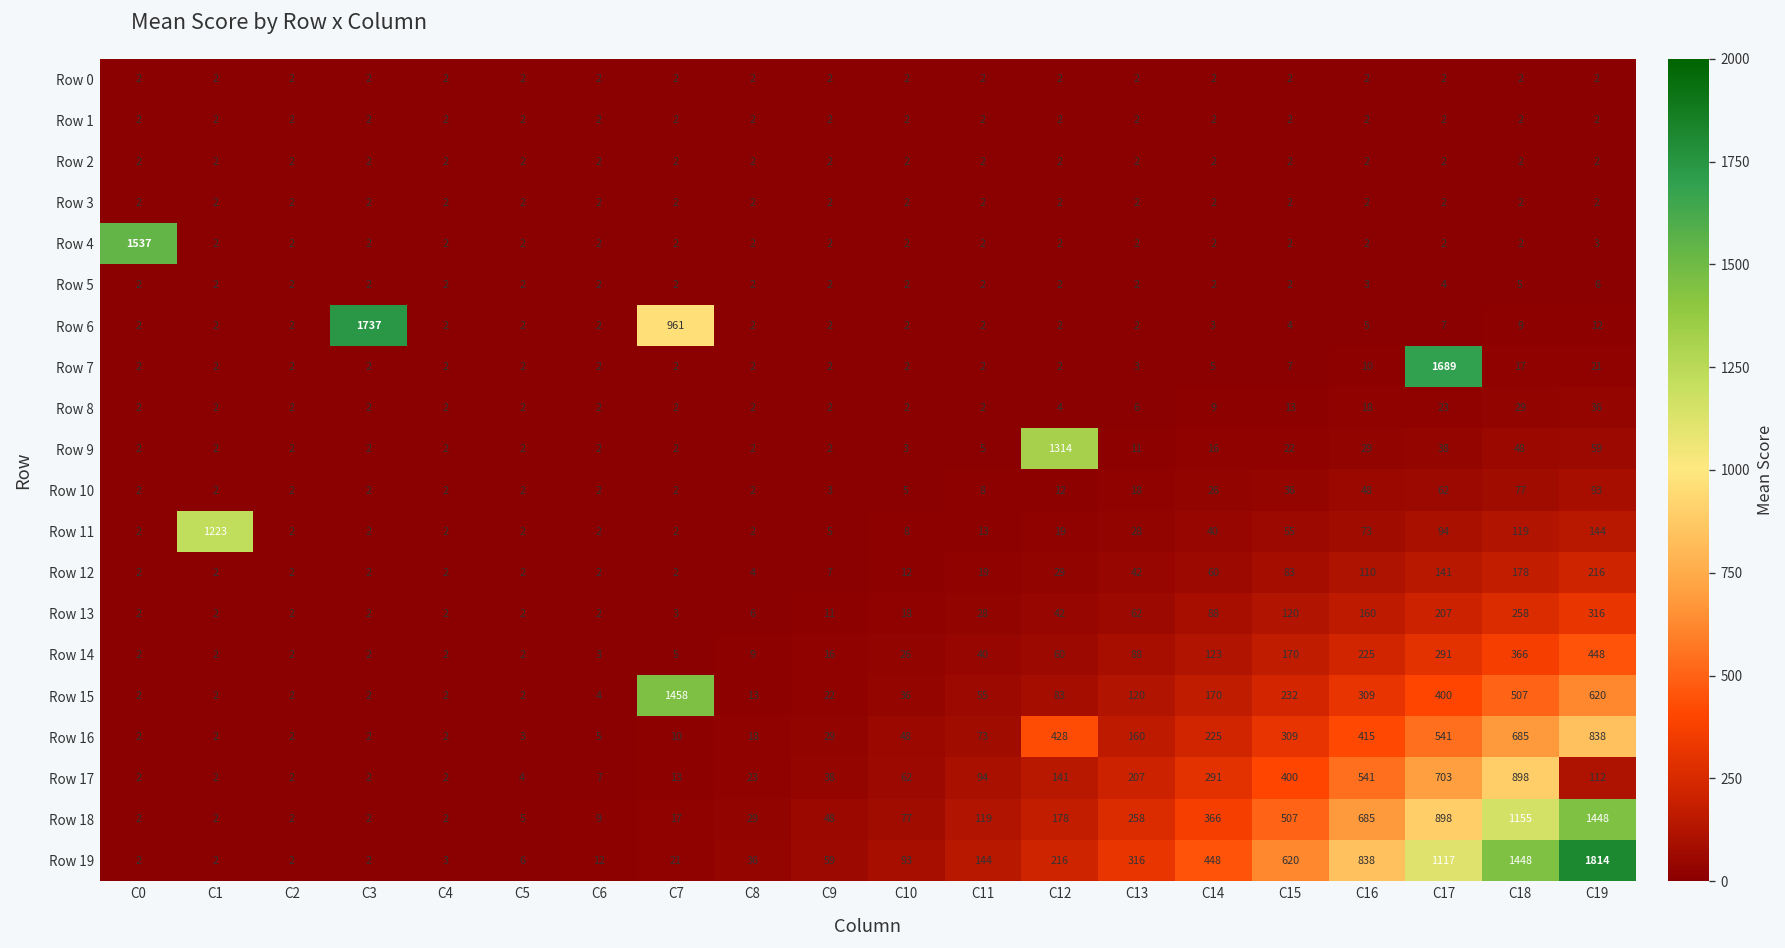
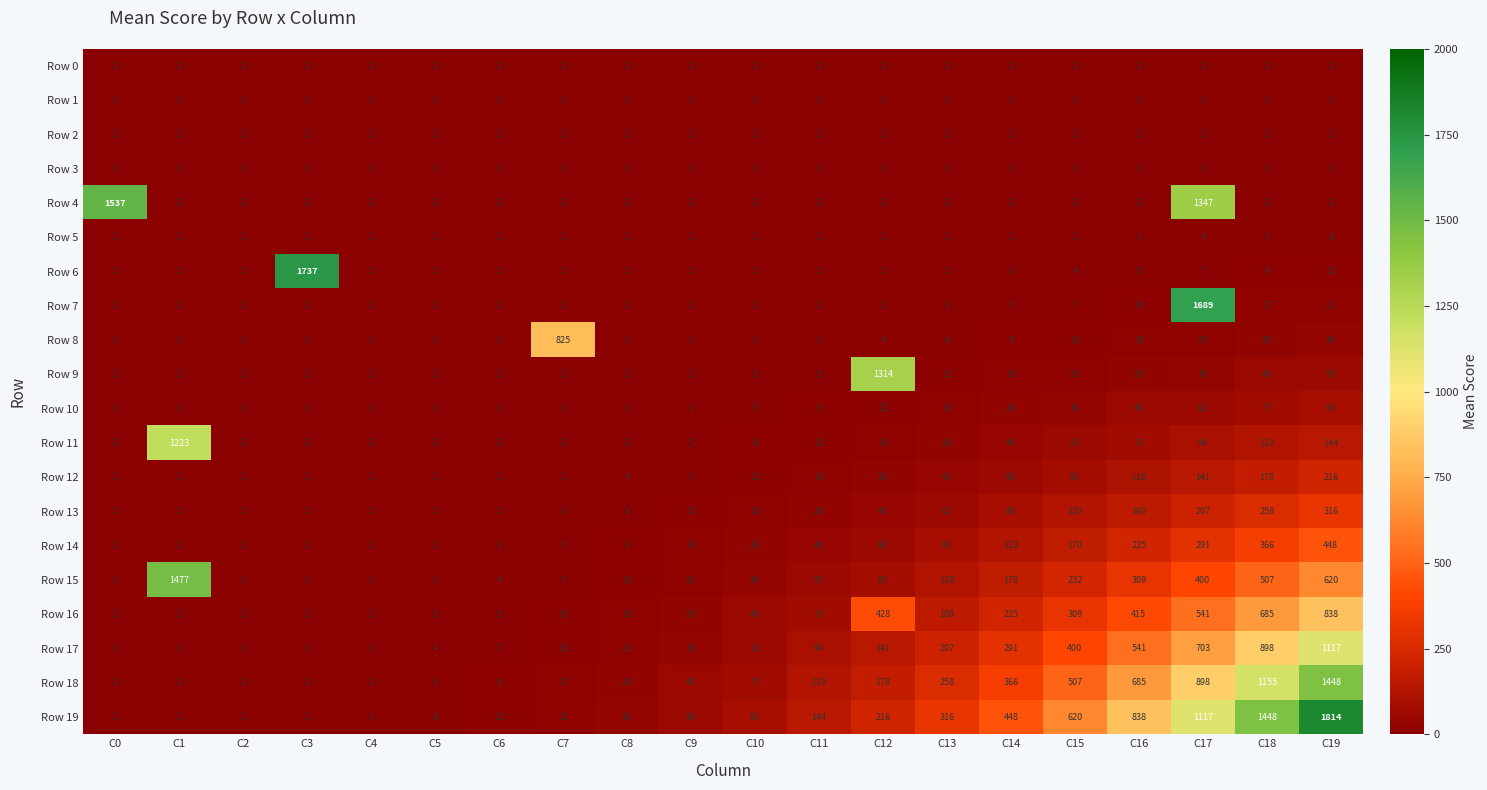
  {
    "Row 4": {
      "C0": 1537,
      "C1": 2,
      "C2": 2,
      "C3": 2,
      "C4": 2,
      "C5": 2,
      "C6": 2,
      "C7": 2,
      "C8": 2,
      "C9": 2,
      "C10": 2,
      "C11": 2,
      "C12": 2,
      "C13": 2,
      "C14": 2,
      "C15": 2,
      "C16": 2,
-     "C17": 2,
+     "C17": 1347,
      "C18": 2,
      "C19": 3
    },
    "Row 6": {
      "C0": 2,
      "C1": 2,
      "C2": 2,
      "C3": 1737,
      "C4": 2,
      "C5": 2,
      "C6": 2,
-     "C7": 961,
+     "C7": 2,
      "C8": 2,
      "C9": 2,
      "C10": 2,
      "C11": 2,
      "C12": 2,
      "C13": 2,
      "C14": 3,
      "C15": 4,
      "C16": 5,
      "C17": 7,
      "C18": 9,
      "C19": 12
    },
    "Row 8": {
      "C0": 2,
      "C1": 2,
      "C2": 2,
      "C3": 2,
      "C4": 2,
      "C5": 2,
      "C6": 2,
-     "C7": 2,
+     "C7": 825,
      "C8": 2,
      "C9": 2,
      "C10": 2,
      "C11": 2,
      "C12": 4,
      "C13": 6,
      "C14": 9,
      "C15": 13,
      "C16": 18,
      "C17": 23,
      "C18": 29,
      "C19": 36
    },
    "Row 15": {
      "C0": 2,
-     "C1": 2,
+     "C1": 1477,
      "C2": 2,
      "C3": 2,
      "C4": 2,
      "C5": 2,
      "C6": 4,
-     "C7": 1458,
+     "C7": 7,
      "C8": 13,
      "C9": 22,
      "C10": 36,
      "C11": 55,
      "C12": 83,
      "C13": 120,
      "C14": 170,
      "C15": 232,
      "C16": 309,
      "C17": 400,
      "C18": 507,
      "C19": 620
    },
    "Row 17": {
      "C0": 2,
      "C1": 2,
      "C2": 2,
      "C3": 2,
      "C4": 2,
      "C5": 4,
      "C6": 7,
      "C7": 13,
      "C8": 23,
      "C9": 38,
      "C10": 62,
      "C11": 94,
      "C12": 141,
      "C13": 207,
      "C14": 291,
      "C15": 400,
      "C16": 541,
      "C17": 703,
      "C18": 898,
-     "C19": 112
+     "C19": 1117
    }
  }
